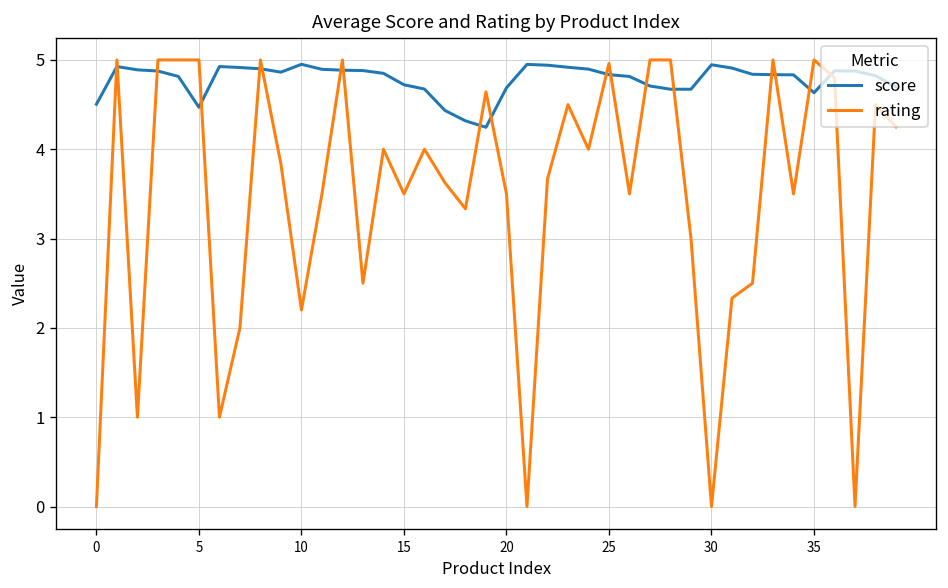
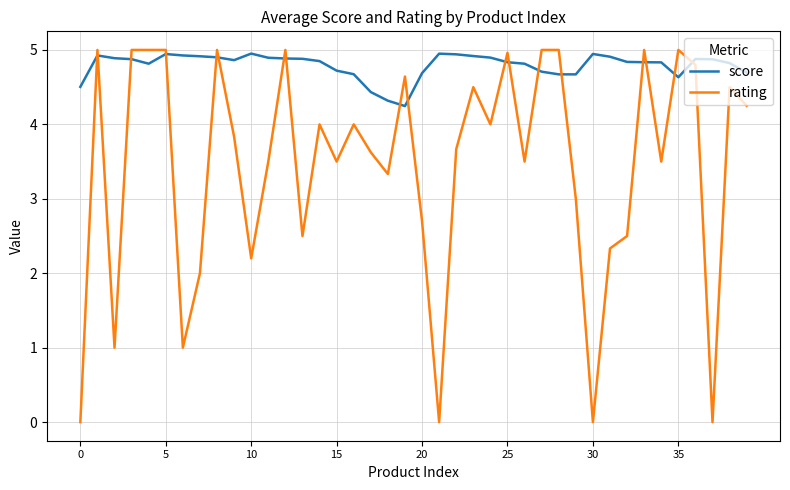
  {
    "score": {
      "0": 4.5,
-     "5": 4.5,
+     "5": 4.9,
      "10": 5.0,
      "15": 4.7,
      "20": 4.7,
      "25": 4.8,
      "30": 4.9,
      "35": 4.6
    },
    "rating": {
      "0": 0.0,
      "5": 5.0,
      "10": 2.2,
      "15": 3.5,
-     "20": 3.5,
+     "20": 2.7,
      "25": 5.0,
      "30": 0.0,
      "35": 5.0
    }
  }
